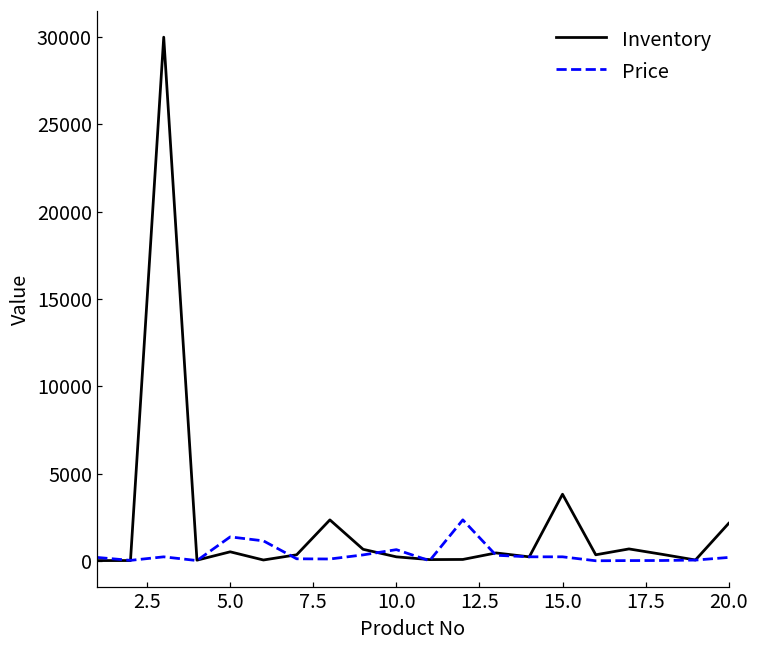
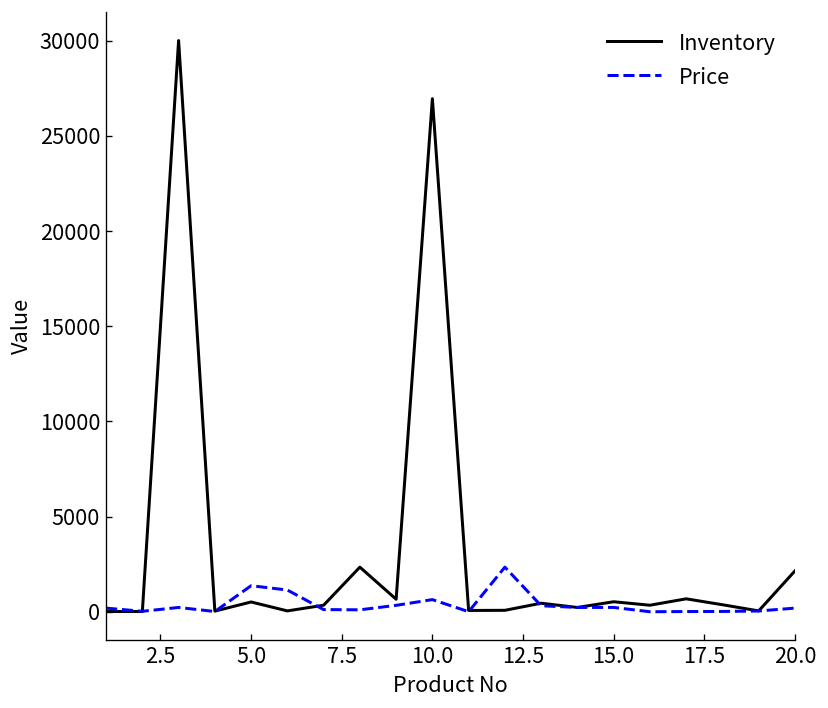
  {
    "Inventory": {
      "5.0": 500,
-     "10.0": 200,
-     "15.0": 3800,
+     "10.0": 26900,
+     "15.0": 500,
      "20.0": 2200
    },
    "Price": {
      "5.0": 1400,
      "10.0": 600,
      "15.0": 200,
      "20.0": 200
    }
  }
